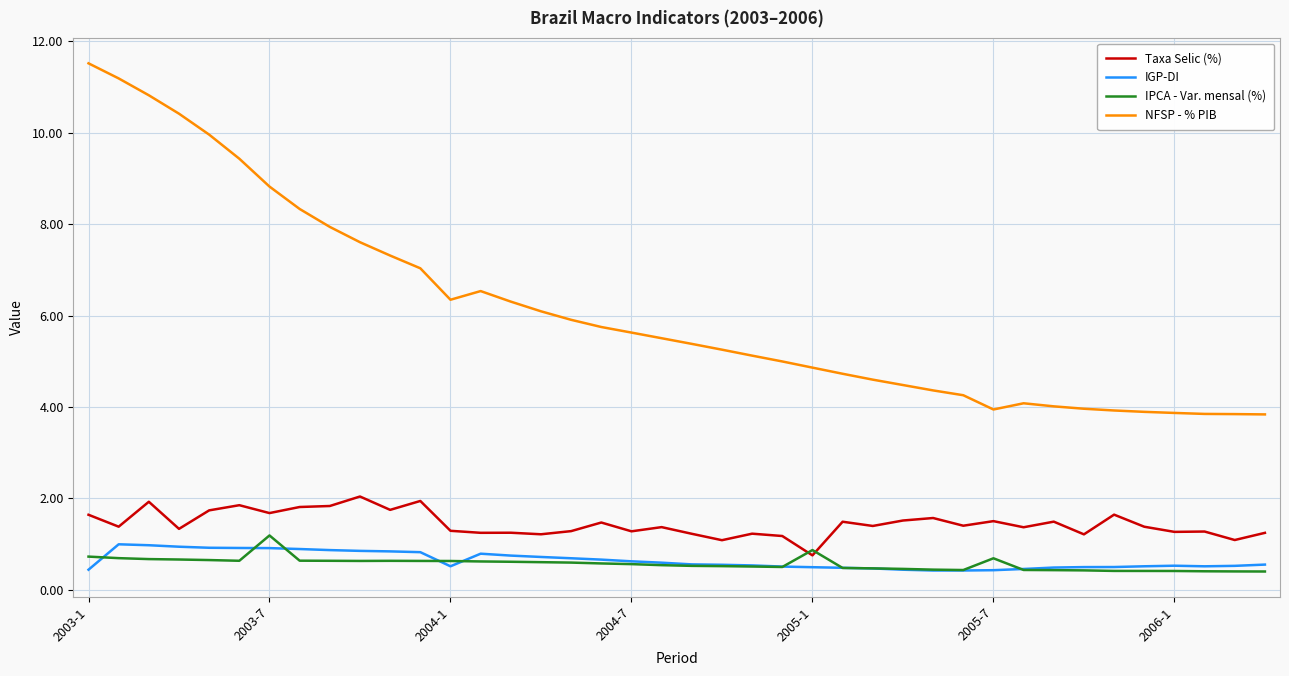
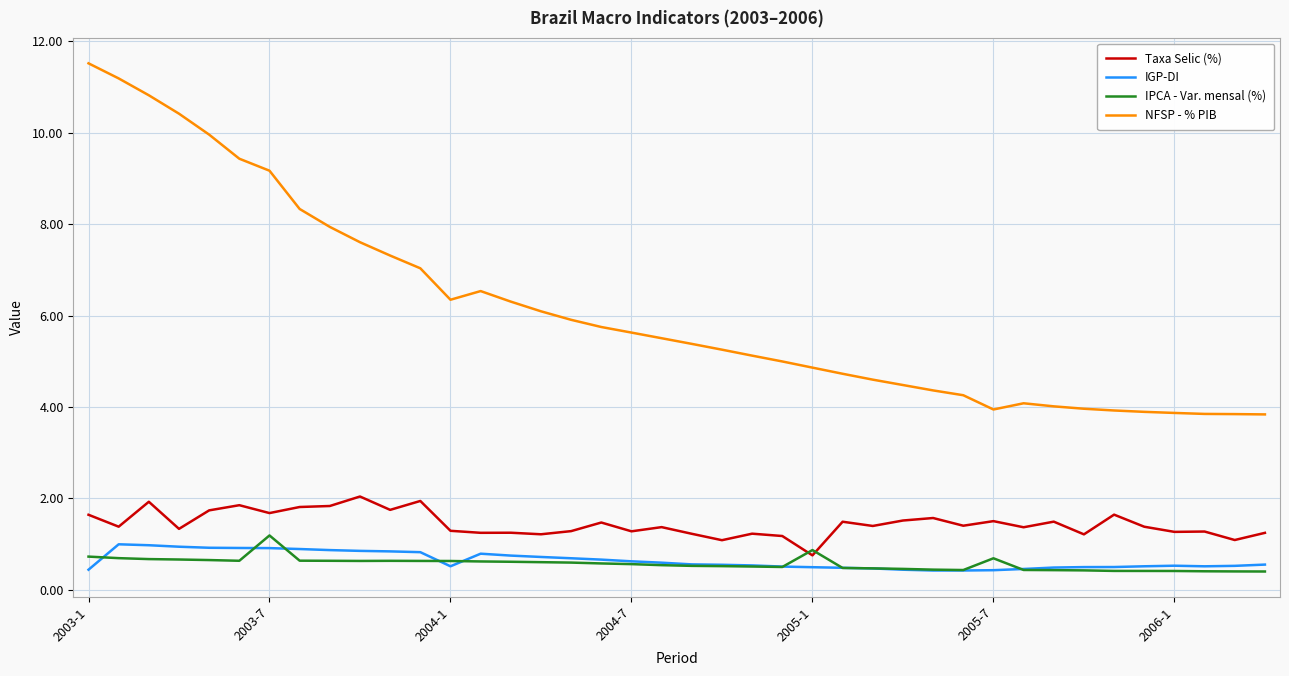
  {
    "Taxa Selic (%)": {
      "2003-1": 1.6,
      "2003-7": 1.7,
      "2004-1": 1.3,
      "2004-7": 1.3,
      "2005-1": 0.8,
      "2005-7": 1.5,
      "2006-1": 1.3
    },
    "IGP-DI": {
      "2003-1": 0.4,
      "2003-7": 0.9,
      "2004-1": 0.5,
      "2004-7": 0.6,
      "2005-1": 0.5,
      "2005-7": 0.4,
      "2006-1": 0.5
    },
    "IPCA - Var. mensal (%)": {
      "2003-1": 0.7,
      "2003-7": 1.2,
      "2004-1": 0.6,
      "2004-7": 0.6,
      "2005-1": 0.9,
      "2005-7": 0.7,
      "2006-1": 0.4
    },
    "NFSP - % PIB": {
      "2003-1": 11.5,
-     "2003-7": 8.8,
+     "2003-7": 9.2,
      "2004-1": 6.3,
      "2004-7": 5.6,
      "2005-1": 4.9,
      "2005-7": 3.9,
      "2006-1": 3.9
    }
  }
